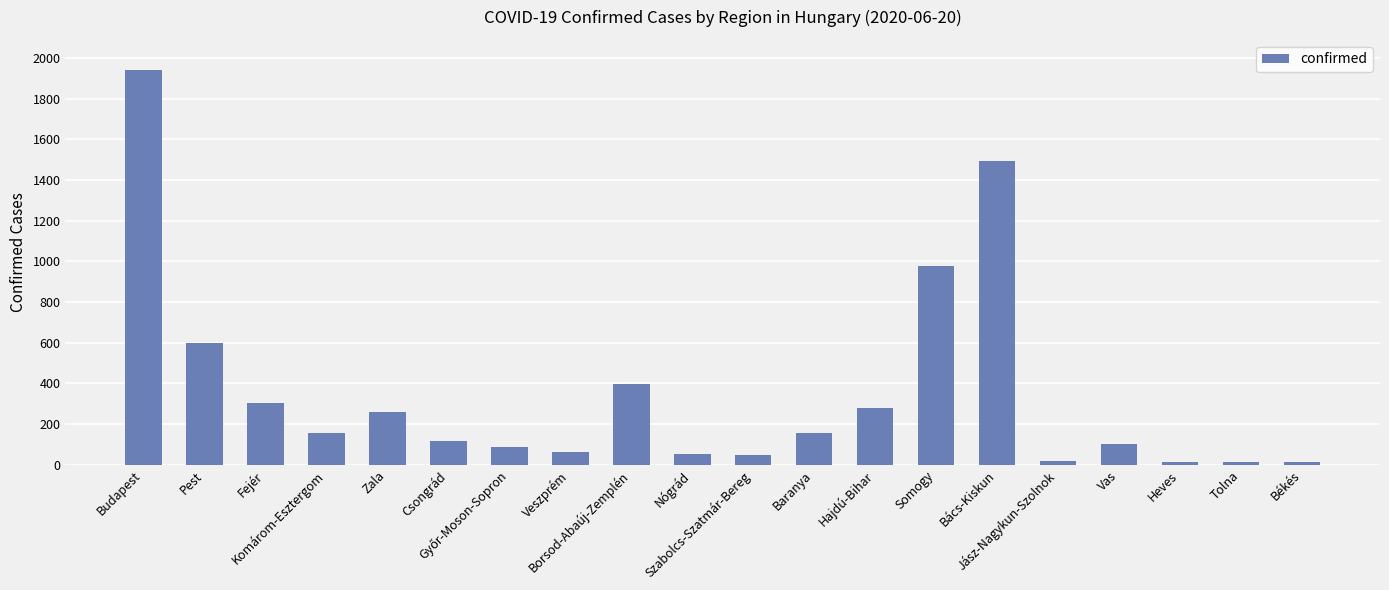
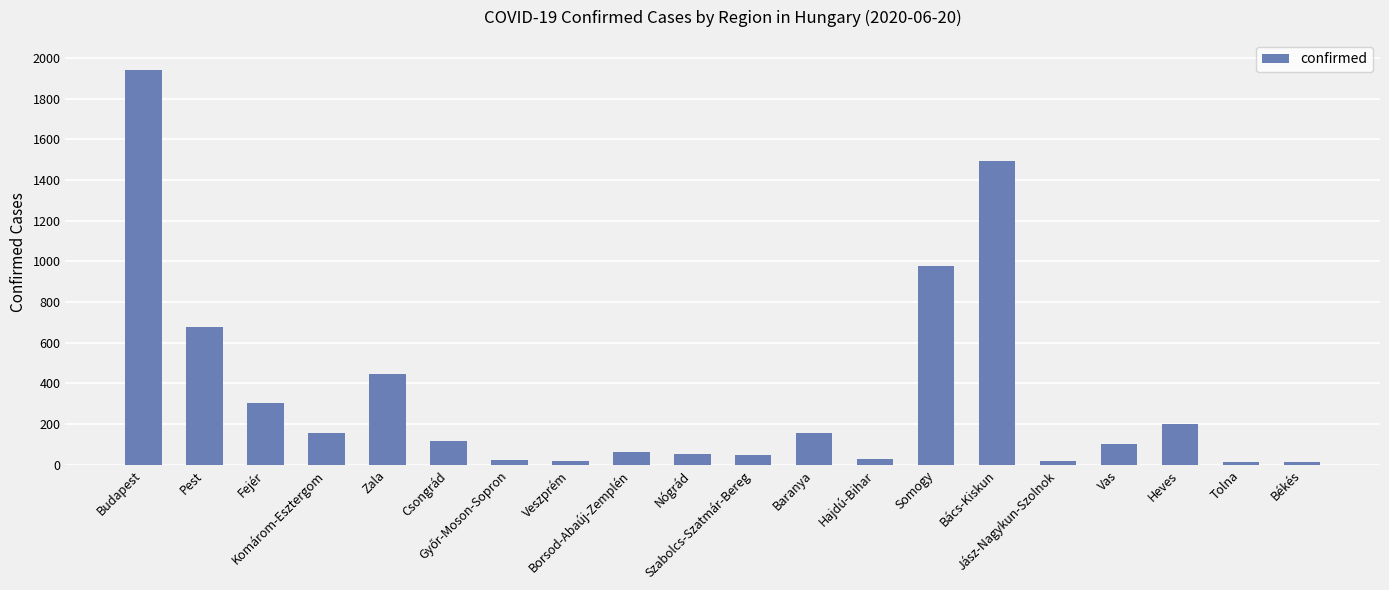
  {
    "Budapest": 1940,
-   "Pest": 600,
+   "Pest": 680,
    "Fejér": 310,
    "Komárom-Esztergom": 150,
-   "Zala": 260,
+   "Zala": 440,
    "Csongrád": 120,
-   "Győr-Moson-Sopron": 90,
-   "Veszprém": 60,
-   "Borsod-Abaúj-Zemplén": 400,
+   "Győr-Moson-Sopron": 30,
+   "Veszprém": 20,
+   "Borsod-Abaúj-Zemplén": 60,
    "Nógrád": 50,
    "Szabolcs-Szatmár-Bereg": 50,
    "Baranya": 160,
-   "Hajdú-Bihar": 280,
+   "Hajdú-Bihar": 30,
    "Somogy": 980,
    "Bács-Kiskun": 1490,
    "Jász-Nagykun-Szolnok": 20,
    "Vas": 100,
-   "Heves": 10,
+   "Heves": 200,
    "Tolna": 10,
    "Békés": 10
  }
